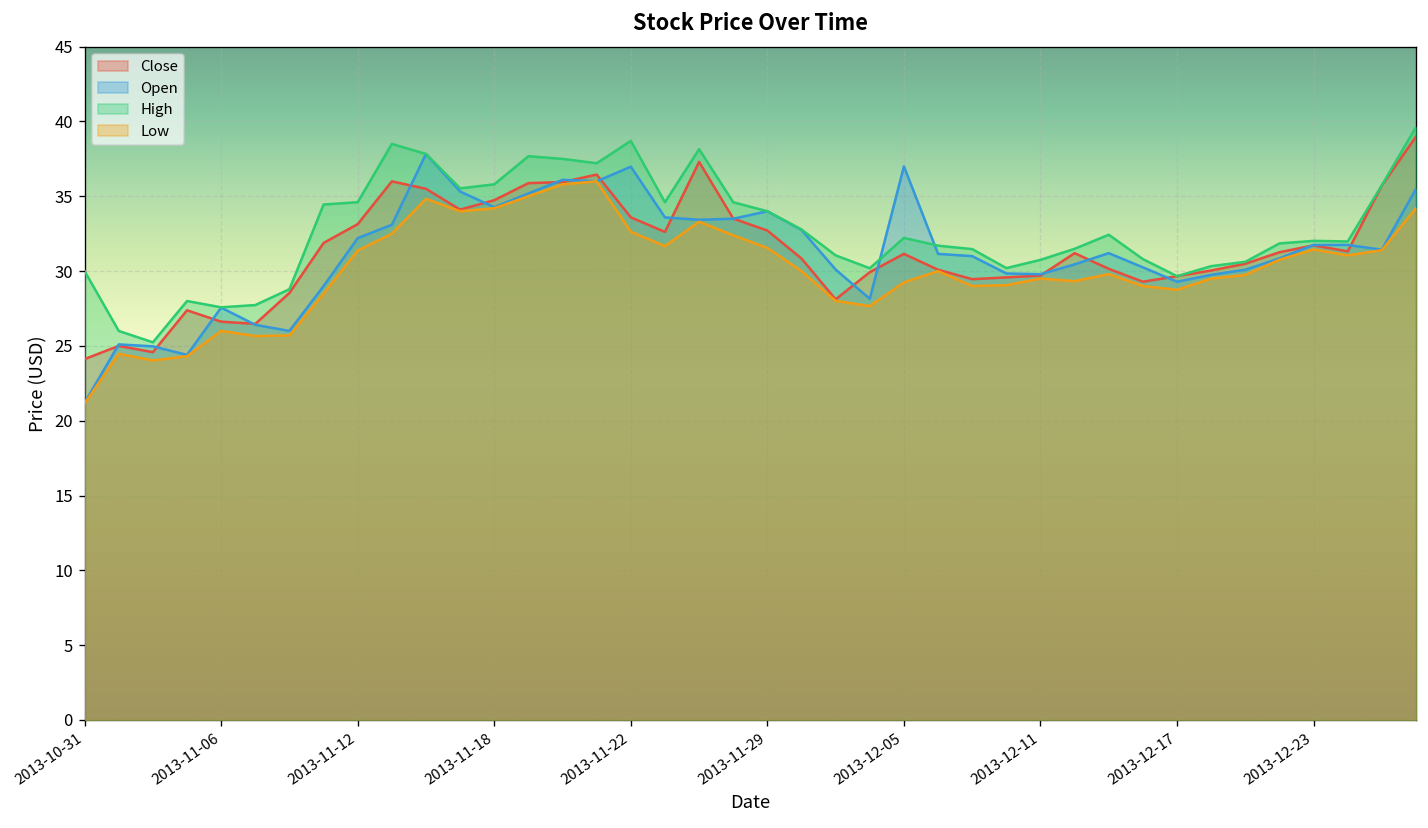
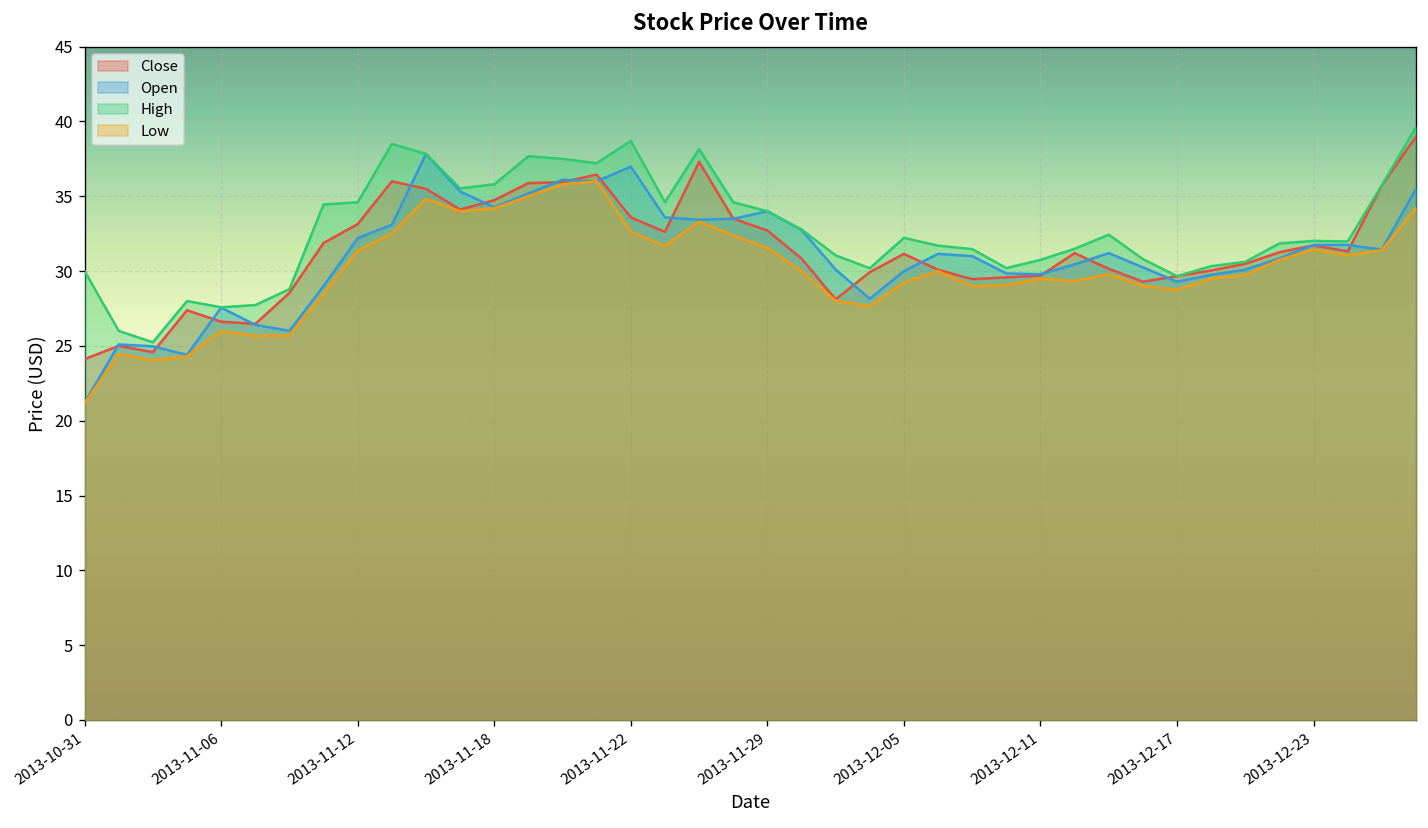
  {
    "Open": {
      "2013-11-12": 32,
      "2013-11-22": 37,
-     "2013-12-05": 37,
+     "2013-12-05": 30,
      "2013-12-17": 29.3
    },
    "High": {
      "2013-10-31": 30,
      "2013-11-12": 34.6,
      "2013-11-18": 36,
      "2013-11-22": 38.7,
      "2013-12-05": 32.2,
      "2013-12-11": 30.8,
      "2013-12-23": 32
    }
  }
